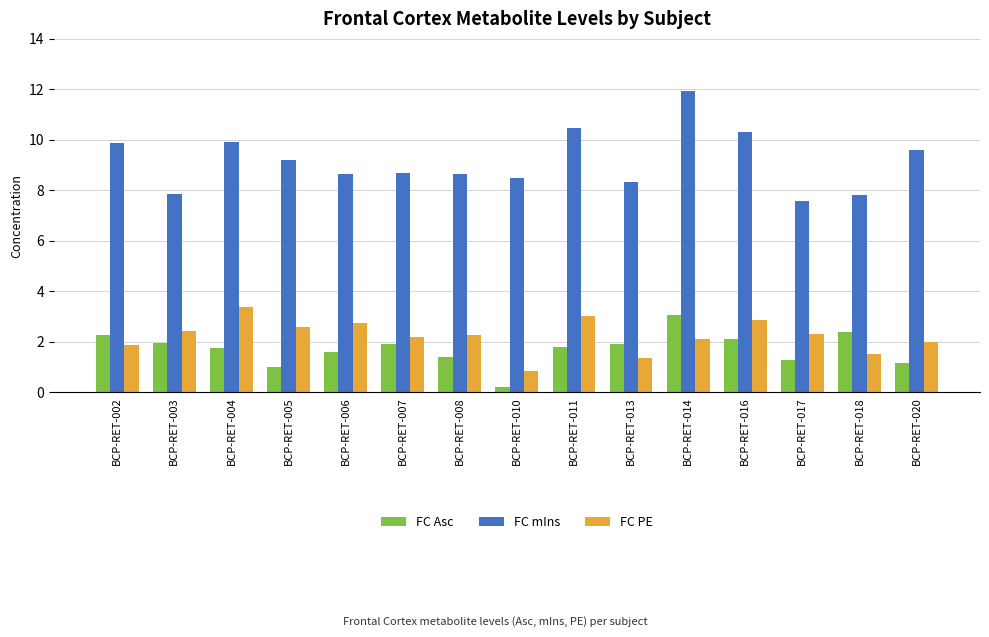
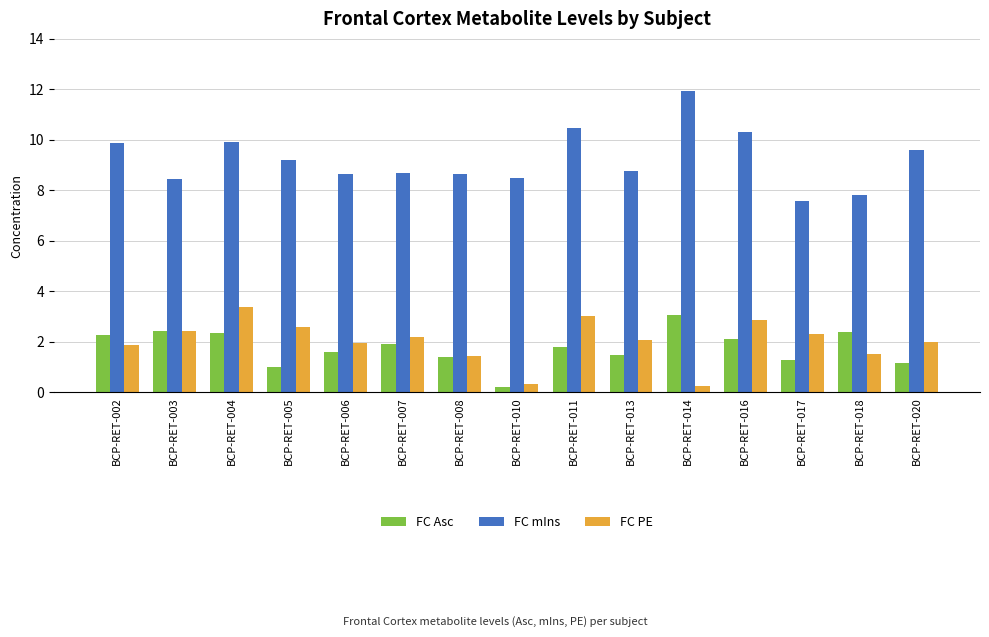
  {
    "FC Asc": {
      "BCP-RET-002": 2.3,
-     "BCP-RET-003": 1.9,
-     "BCP-RET-004": 1.7,
+     "BCP-RET-003": 2.4,
+     "BCP-RET-004": 2.4,
      "BCP-RET-005": 1.0,
      "BCP-RET-006": 1.6,
      "BCP-RET-007": 1.9,
      "BCP-RET-008": 1.4,
      "BCP-RET-010": 0.2,
      "BCP-RET-011": 1.8,
-     "BCP-RET-013": 1.9,
+     "BCP-RET-013": 1.5,
      "BCP-RET-014": 3.1,
      "BCP-RET-016": 2.1,
      "BCP-RET-017": 1.3,
      "BCP-RET-018": 2.4,
      "BCP-RET-020": 1.2
    },
    "FC mIns": {
      "BCP-RET-002": 9.9,
-     "BCP-RET-003": 7.8,
+     "BCP-RET-003": 8.4,
      "BCP-RET-004": 9.9,
      "BCP-RET-005": 9.2,
      "BCP-RET-006": 8.6,
      "BCP-RET-007": 8.7,
      "BCP-RET-008": 8.6,
      "BCP-RET-010": 8.5,
      "BCP-RET-011": 10.5,
-     "BCP-RET-013": 8.3,
+     "BCP-RET-013": 8.8,
      "BCP-RET-014": 11.9,
      "BCP-RET-016": 10.3,
      "BCP-RET-017": 7.6,
      "BCP-RET-018": 7.8,
      "BCP-RET-020": 9.6
    },
    "FC PE": {
      "BCP-RET-002": 1.9,
      "BCP-RET-003": 2.4,
      "BCP-RET-004": 3.4,
      "BCP-RET-005": 2.6,
-     "BCP-RET-006": 2.7,
+     "BCP-RET-006": 1.9,
      "BCP-RET-007": 2.2,
-     "BCP-RET-008": 2.3,
-     "BCP-RET-010": 0.8,
+     "BCP-RET-008": 1.4,
+     "BCP-RET-010": 0.3,
      "BCP-RET-011": 3.0,
-     "BCP-RET-013": 1.4,
-     "BCP-RET-014": 2.1,
+     "BCP-RET-013": 2.1,
+     "BCP-RET-014": 0.2,
      "BCP-RET-016": 2.9,
      "BCP-RET-017": 2.3,
      "BCP-RET-018": 1.5,
      "BCP-RET-020": 2.0
    }
  }
